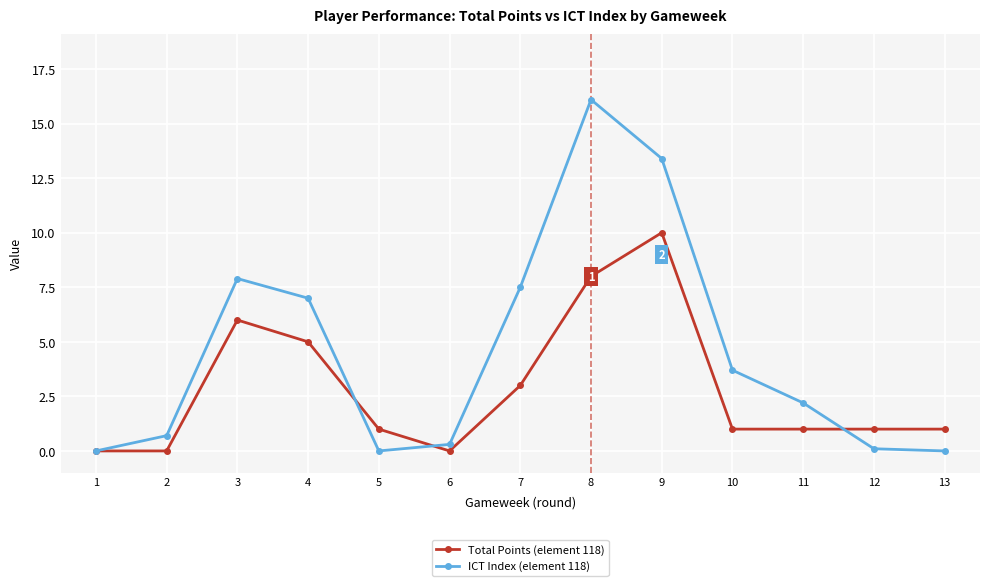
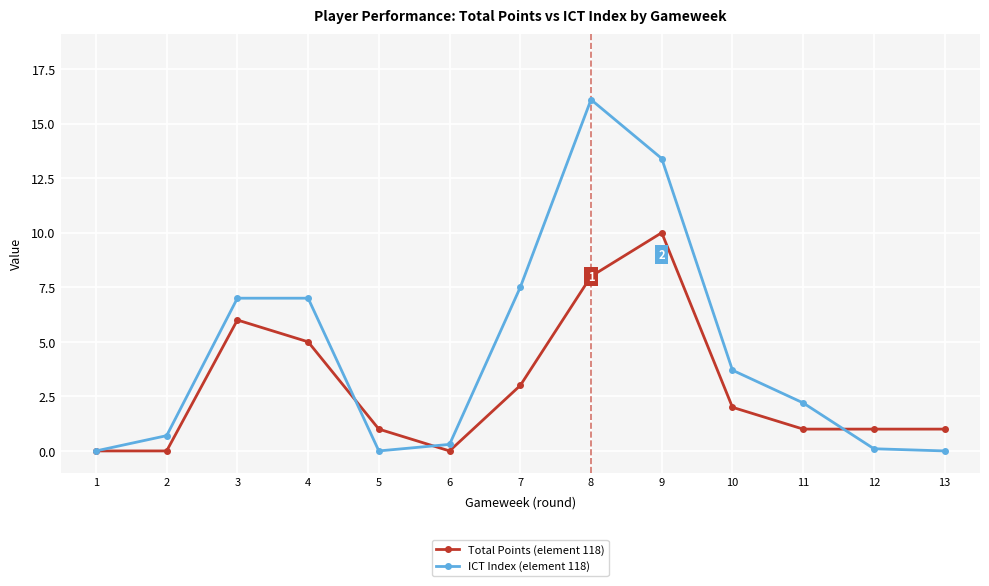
  {
    "Total Points (element 118)": {
      "2": 0,
      "3": 6,
      "4": 5,
      "5": 1,
      "6": 0,
      "7": 3,
-     "10": 1,
+     "10": 2,
      "11": 1,
      "12": 1,
      "13": 1
    },
    "ICT Index (element 118)": {
      "2": 0.7,
-     "3": 7.9,
+     "3": 7.0,
      "4": 7.0,
      "5": 0.0,
      "6": 0.3,
      "7": 7.5,
      "8": 16.1,
      "9": 13.4,
      "10": 3.7,
      "11": 2.2,
      "12": 0.1,
      "13": 0.0
    }
  }
